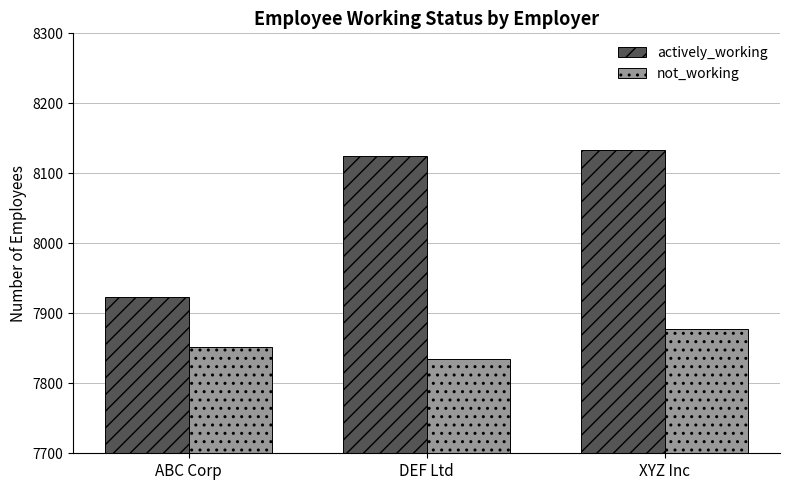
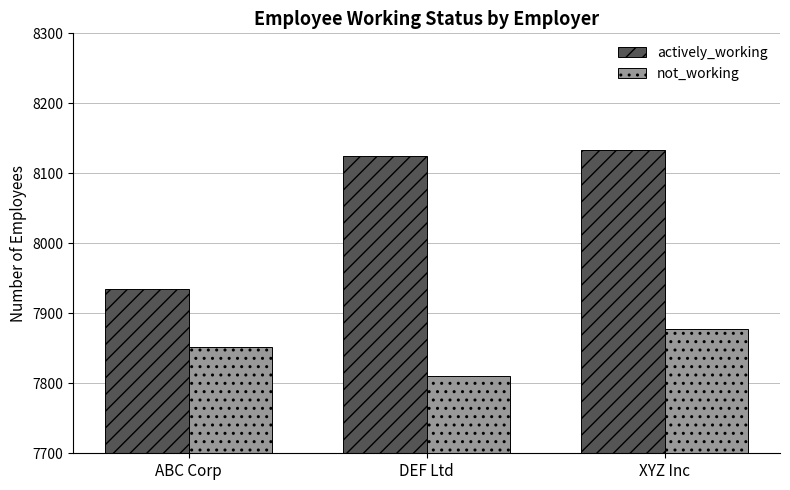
  {
    "actively_working": {
-     "ABC Corp": 7920,
+     "ABC Corp": 7940,
      "DEF Ltd": 8130,
      "XYZ Inc": 8130
    },
    "not_working": {
      "ABC Corp": 7850,
-     "DEF Ltd": 7840,
+     "DEF Ltd": 7810,
      "XYZ Inc": 7880
    }
  }
